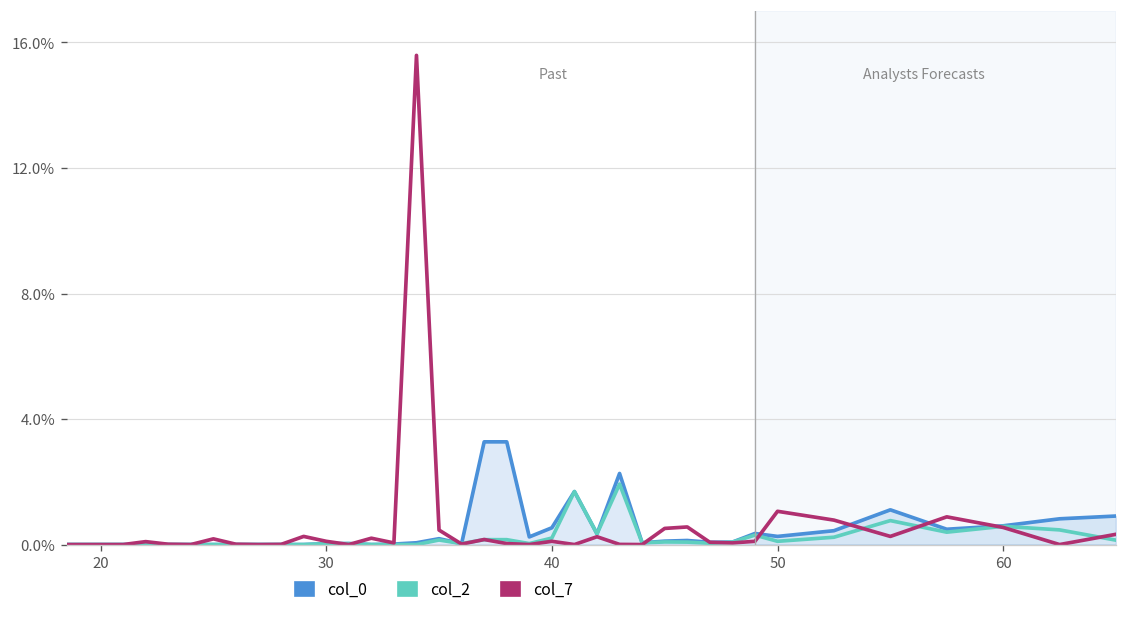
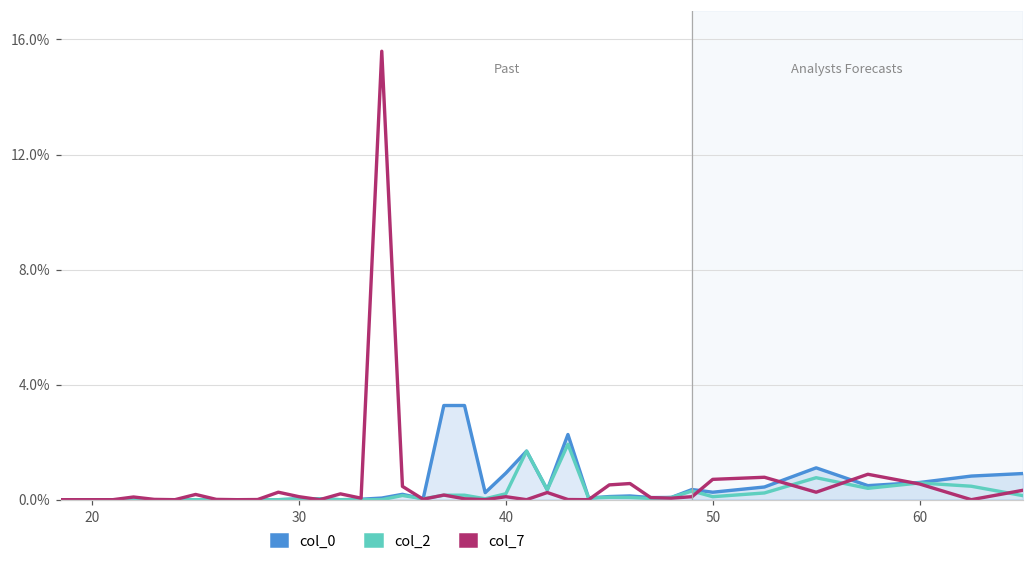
  {
    "col_0": {
-     "40": "0.5%",
+     "40": "0.9%",
      "50": "0.3%"
    },
    "col_2": {
      "40": "0.2%",
      "50": "0.1%"
    },
    "col_7": {
      "40": "0.1%",
-     "50": "1.1%"
+     "50": "0.7%"
    }
  }
